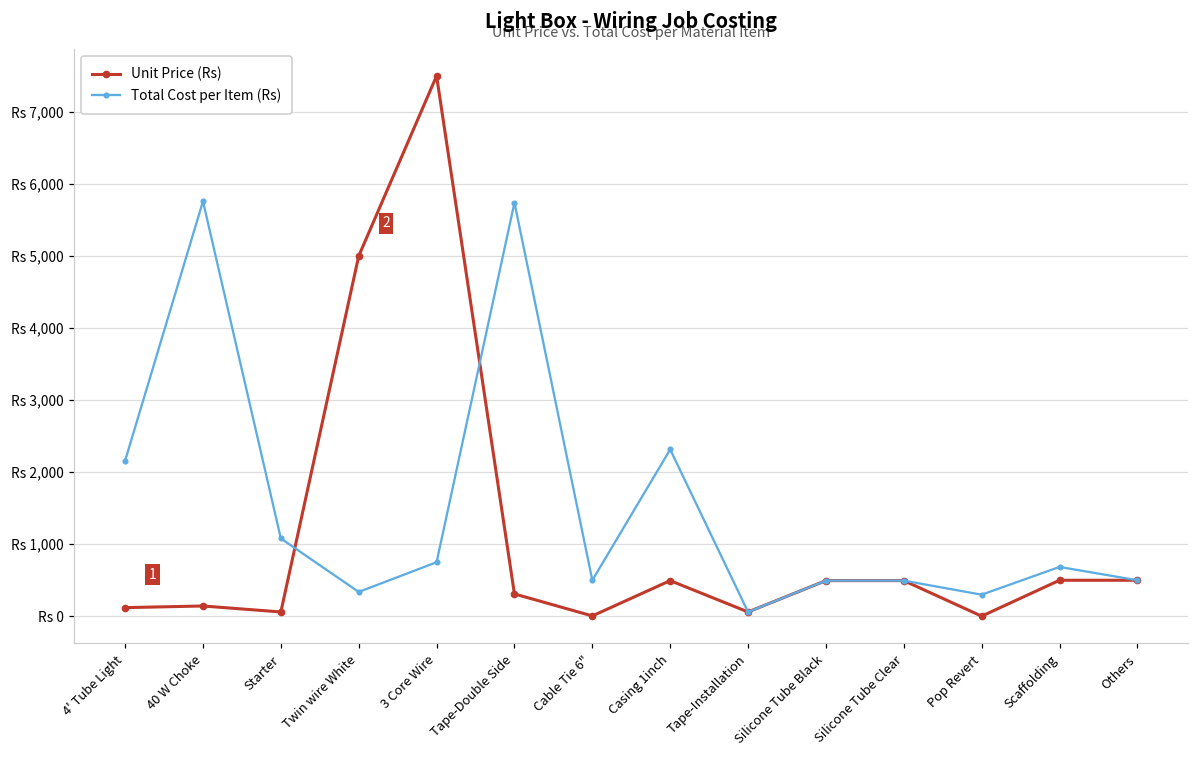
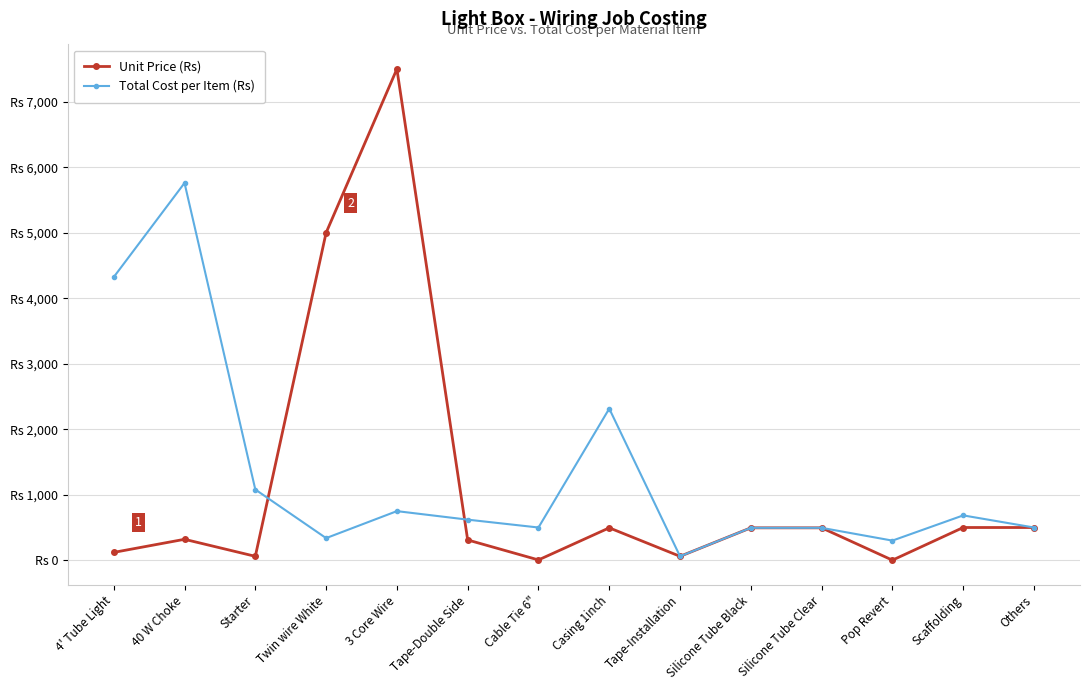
  {
    "Unit Price (Rs)": {
      "4' Tube Light": "Rs 100",
-     "40 W Choke": "Rs 100",
+     "40 W Choke": "Rs 300",
      "Starter": "Rs 100",
      "Twin wire White": "Rs 5,000",
      "3 Core Wire": "Rs 7,500",
      "Tape-Double Side": "Rs 300",
      "Cable Tie 6\"": "Rs 0",
      "Casing 1inch": "Rs 500",
      "Pop Revert": "Rs 0",
      "Scaffolding": "Rs 500"
    },
    "Total Cost per Item (Rs)": {
-     "4' Tube Light": "Rs 2,200",
+     "4' Tube Light": "Rs 4,300",
      "40 W Choke": "Rs 5,800",
      "Starter": "Rs 1,100",
      "Twin wire White": "Rs 300",
      "3 Core Wire": "Rs 800",
-     "Tape-Double Side": "Rs 5,700",
+     "Tape-Double Side": "Rs 600",
      "Cable Tie 6\"": "Rs 500",
      "Casing 1inch": "Rs 2,300",
      "Pop Revert": "Rs 300",
      "Scaffolding": "Rs 700"
    }
  }
